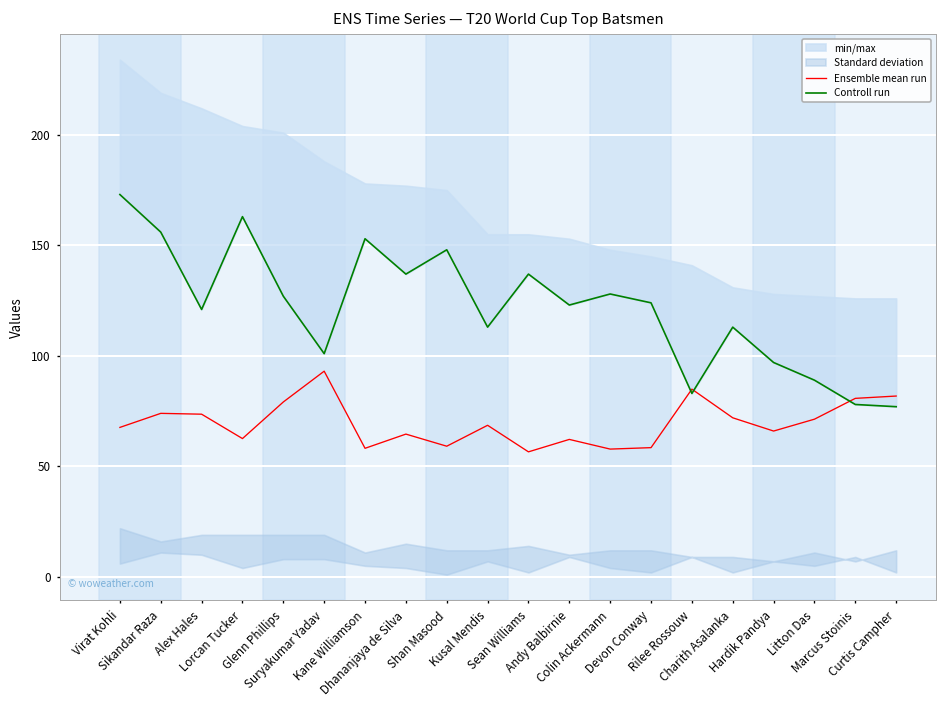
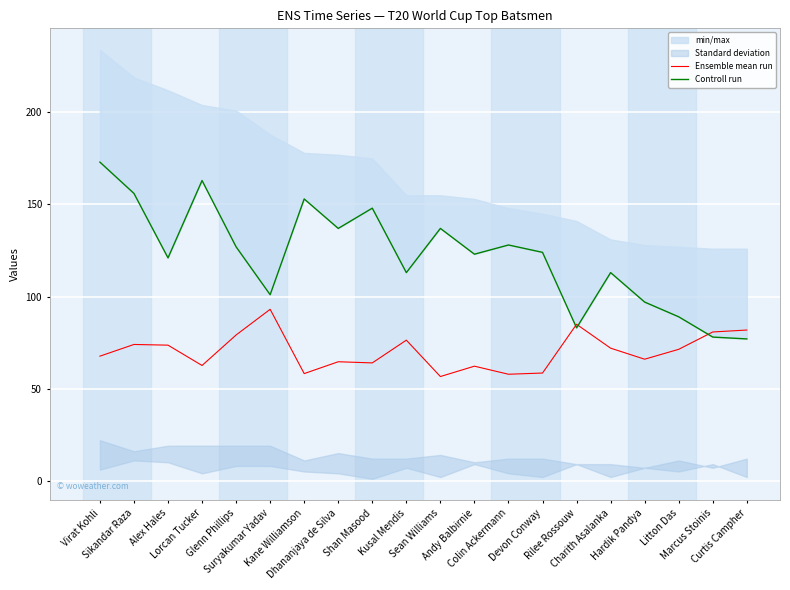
  {
    "Ensemble mean run": {
      "Virat Kohli": 68,
      "Sikandar Raza": 74,
      "Alex Hales": 74,
      "Lorcan Tucker": 63,
      "Glenn Phillips": 79,
      "Suryakumar Yadav": 93,
      "Kane Williamson": 58,
      "Dhananjaya de Silva": 65,
-     "Shan Masood": 59,
-     "Kusal Mendis": 69,
+     "Shan Masood": 64,
+     "Kusal Mendis": 76,
      "Sean Williams": 57,
      "Andy Balbirnie": 62,
      "Colin Ackermann": 58,
      "Devon Conway": 58,
      "Rilee Rossouw": 85,
      "Charith Asalanka": 72,
      "Hardik Pandya": 66,
      "Litton Das": 71,
      "Marcus Stoinis": 81,
      "Curtis Campher": 82
    },
    "Controll run": {
      "Virat Kohli": 173,
      "Sikandar Raza": 156,
      "Alex Hales": 121,
      "Lorcan Tucker": 163,
      "Glenn Phillips": 127,
      "Suryakumar Yadav": 101,
      "Kane Williamson": 153,
      "Dhananjaya de Silva": 137,
      "Shan Masood": 148,
      "Kusal Mendis": 113,
      "Sean Williams": 137,
      "Andy Balbirnie": 123,
      "Colin Ackermann": 128,
      "Devon Conway": 124,
      "Rilee Rossouw": 83,
      "Charith Asalanka": 113,
      "Hardik Pandya": 97,
      "Litton Das": 89,
      "Marcus Stoinis": 78,
      "Curtis Campher": 77
    }
  }
